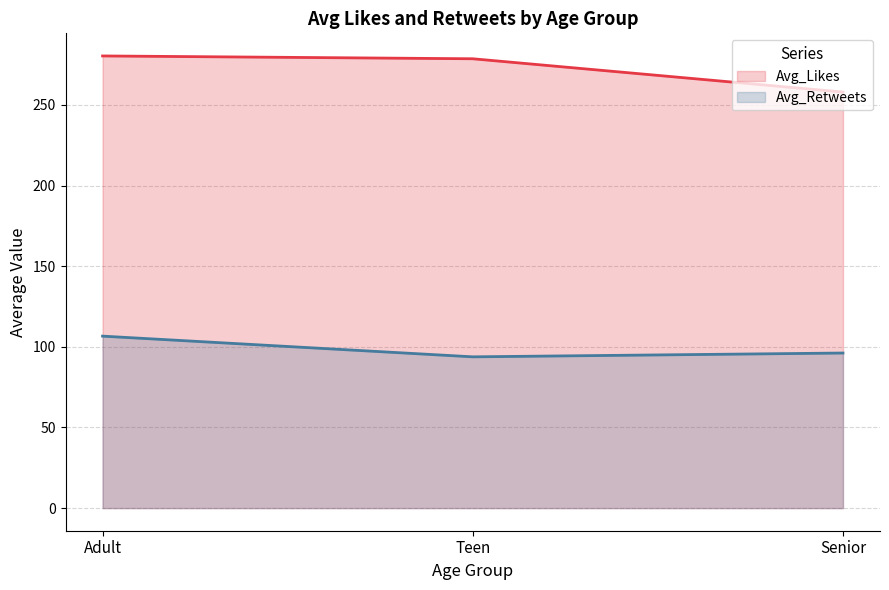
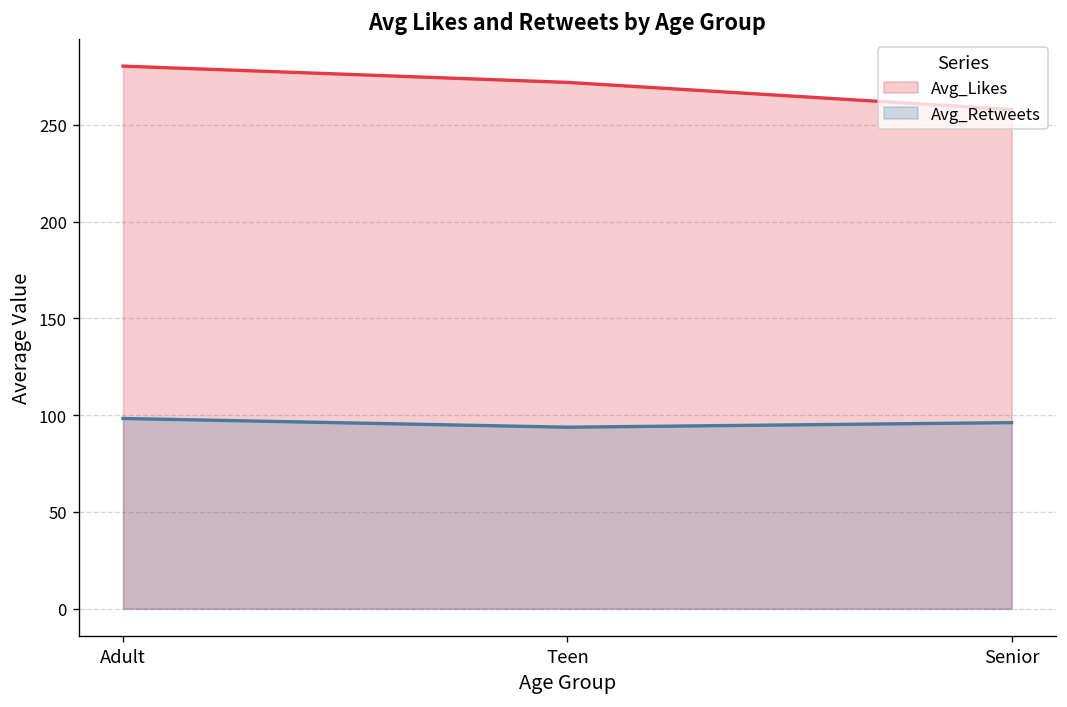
  {
    "Avg_Likes": {
      "Adult": 280,
-     "Teen": 279
+     "Teen": 272
    },
    "Avg_Retweets": {
-     "Adult": 107,
+     "Adult": 98,
      "Teen": 94,
      "Senior": 96
    }
  }
